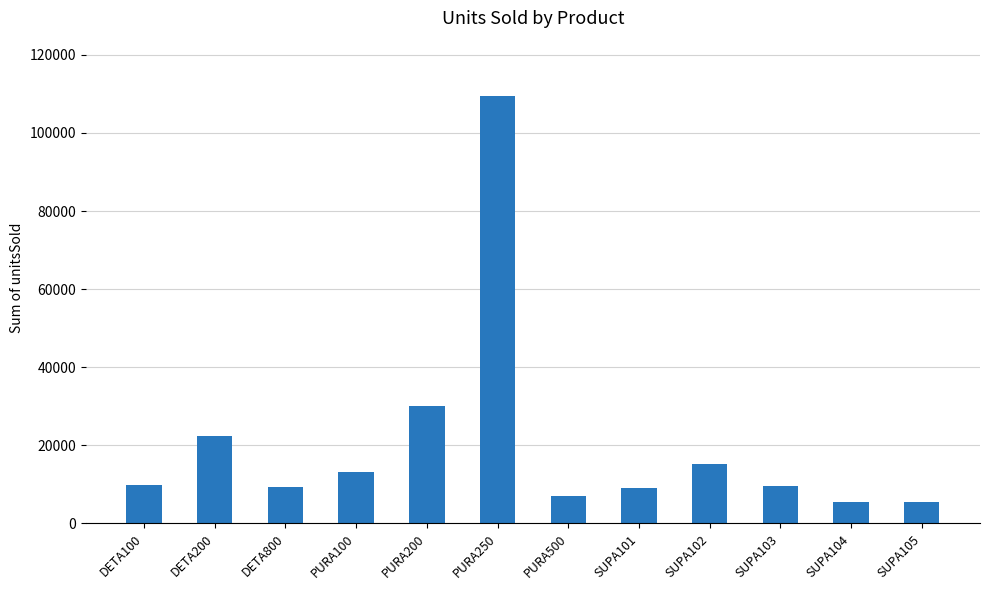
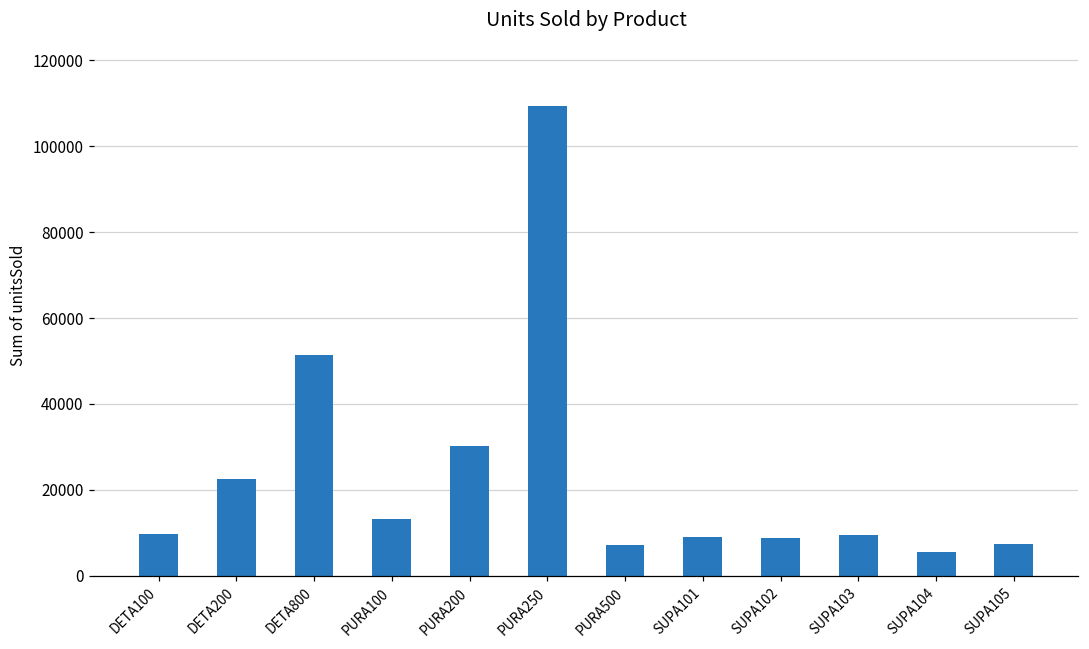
  {
    "DETA100": 10000,
    "DETA200": 22000,
-   "DETA800": 9000,
+   "DETA800": 51000,
    "PURA100": 13000,
    "PURA200": 30000,
    "PURA250": 109000,
    "PURA500": 7000,
    "SUPA101": 9000,
-   "SUPA102": 15000,
+   "SUPA102": 9000,
    "SUPA103": 9000,
    "SUPA104": 6000,
-   "SUPA105": 5000
+   "SUPA105": 7000
  }
